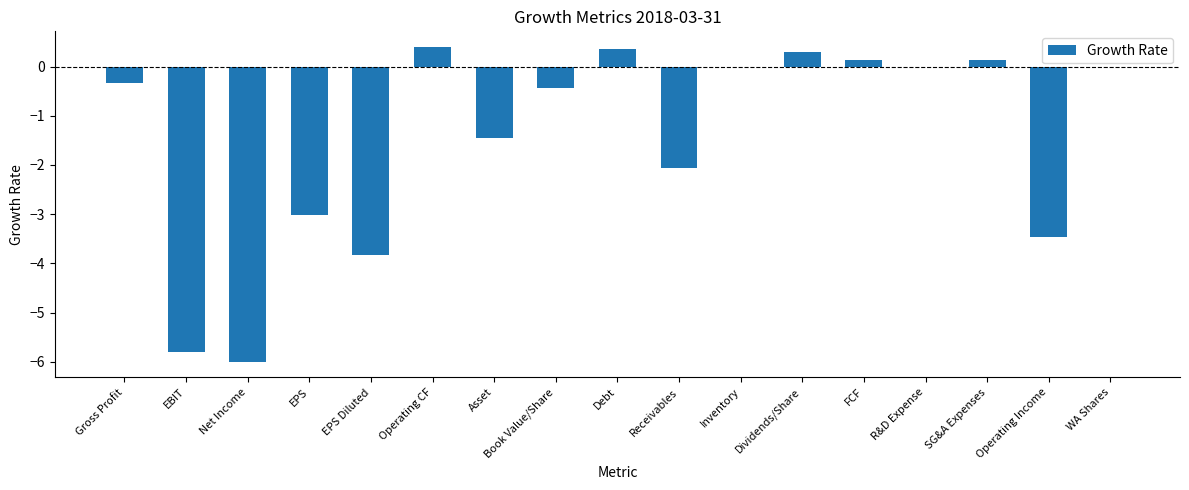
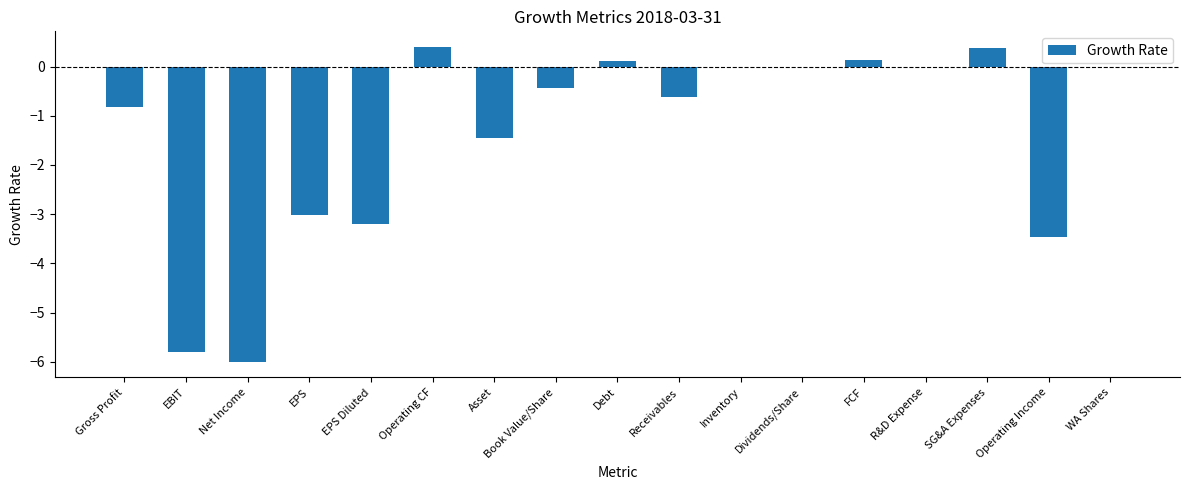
  {
-   "Gross Profit": -0.3,
+   "Gross Profit": -0.8,
    "EBIT": -5.8,
    "Net Income": -6.0,
    "EPS": -3.0,
-   "EPS Diluted": -3.8,
+   "EPS Diluted": -3.2,
    "Operating CF": 0.4,
    "Asset": -1.5,
    "Book Value/Share": -0.4,
-   "Debt": 0.4,
-   "Receivables": -2.1,
+   "Debt": 0.1,
+   "Receivables": -0.6,
    "Inventory": 0.0,
-   "Dividends/Share": 0.3,
+   "Dividends/Share": 0.0,
    "FCF": 0.1,
    "R&D Expense": 0.0,
-   "SG&A Expenses": 0.1,
+   "SG&A Expenses": 0.4,
    "Operating Income": -3.5,
    "WA Shares": 0.0
  }
